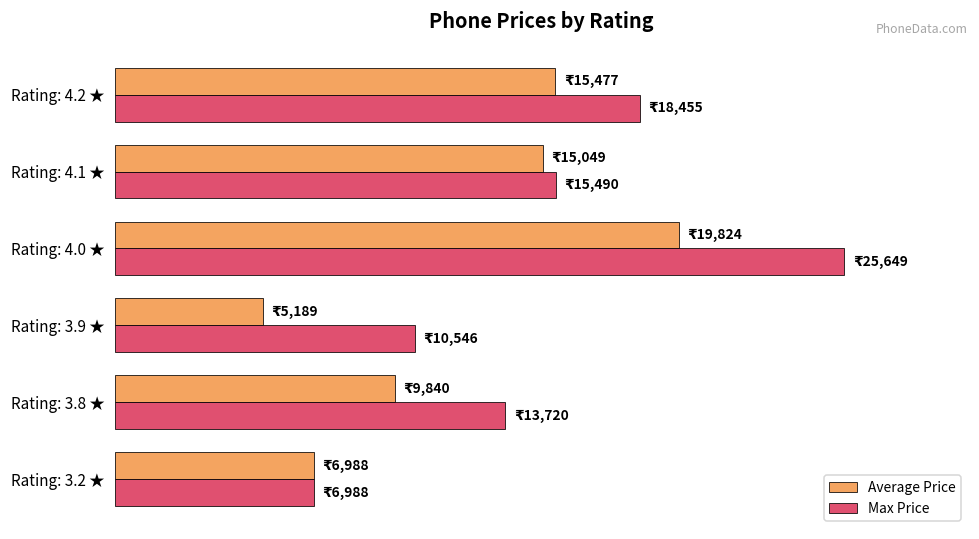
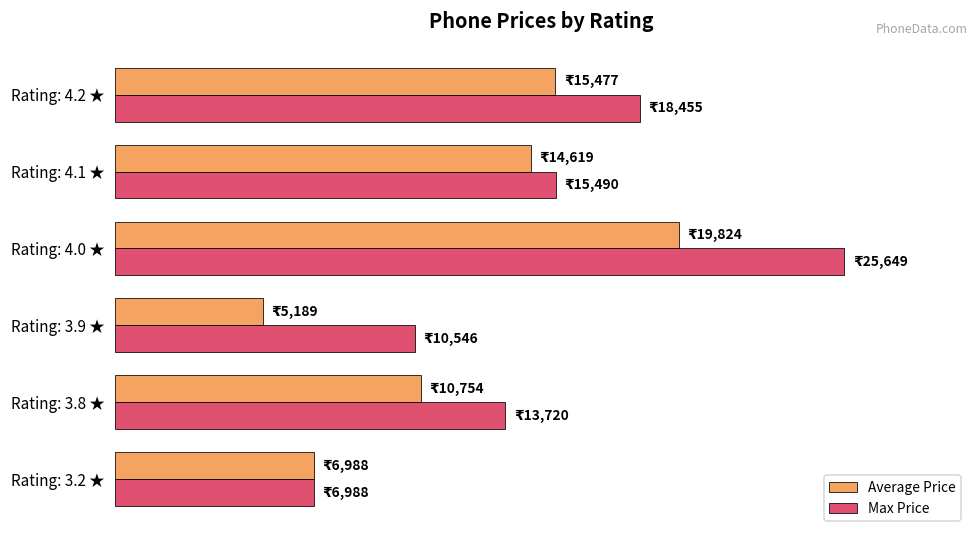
  {
    "Average Price": {
      "Rating: 4.2 ★": "15,477",
-     "Rating: 4.1 ★": "15,049",
+     "Rating: 4.1 ★": "14,619",
      "Rating: 4.0 ★": "19,824",
      "Rating: 3.9 ★": "5,189",
-     "Rating: 3.8 ★": "9,840",
+     "Rating: 3.8 ★": "10,754",
      "Rating: 3.2 ★": "6,988"
    },
    "Max Price": {
      "Rating: 4.2 ★": "18,455",
      "Rating: 4.1 ★": "15,490",
      "Rating: 4.0 ★": "25,649",
      "Rating: 3.9 ★": "10,546",
      "Rating: 3.8 ★": "13,720",
      "Rating: 3.2 ★": "6,988"
    }
  }
